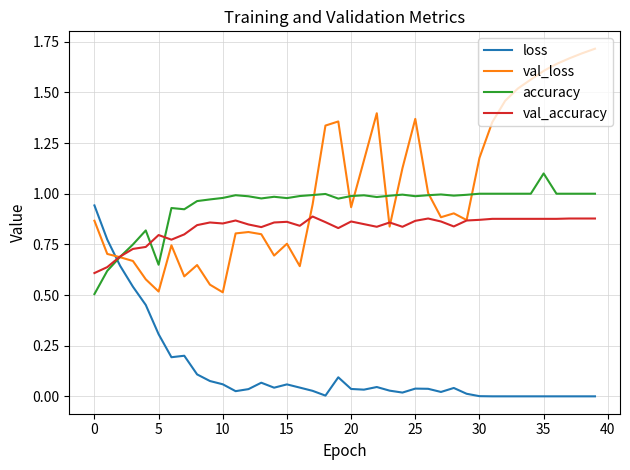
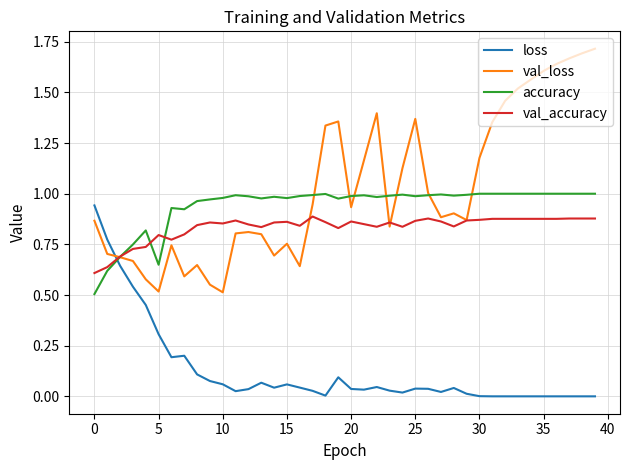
  {
    "loss": {
      "0": 0.94,
      "5": 0.3,
      "10": 0.06,
      "15": 0.06,
      "20": 0.04,
      "25": 0.04,
      "30": 0.0,
      "35": 0.0
    },
    "val_loss": {
      "0": 0.87,
      "5": 0.52,
      "10": 0.51,
      "15": 0.75,
      "20": 0.93,
      "25": 1.37,
      "30": 1.18
    },
    "accuracy": {
      "0": 0.5,
      "5": 0.65,
      "10": 0.98,
      "15": 0.98,
      "20": 1.0,
      "25": 1.0,
      "30": 1.0,
-     "35": 1.1
+     "35": 1.0
    },
    "val_accuracy": {
      "0": 0.6,
      "5": 0.8,
      "10": 0.85,
      "15": 0.86,
      "20": 0.86,
      "25": 0.87,
      "30": 0.87,
      "35": 0.88
    }
  }
